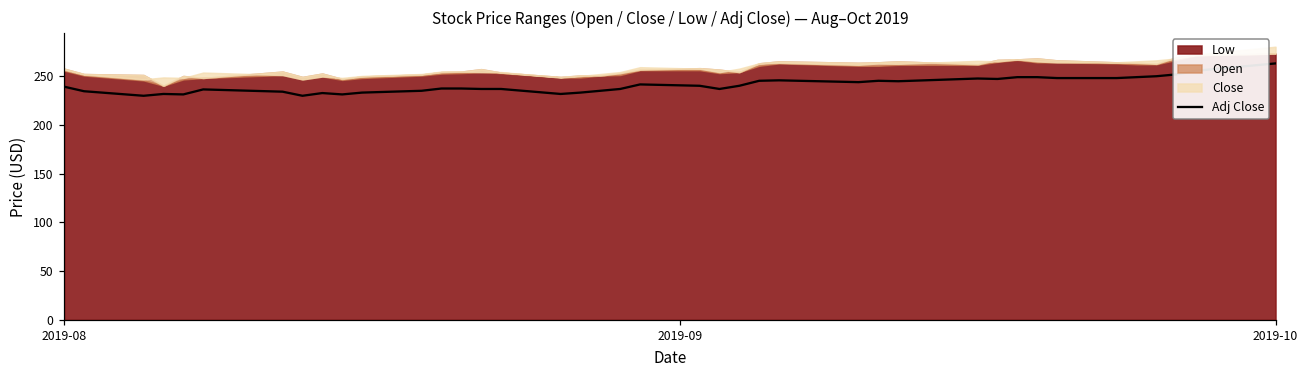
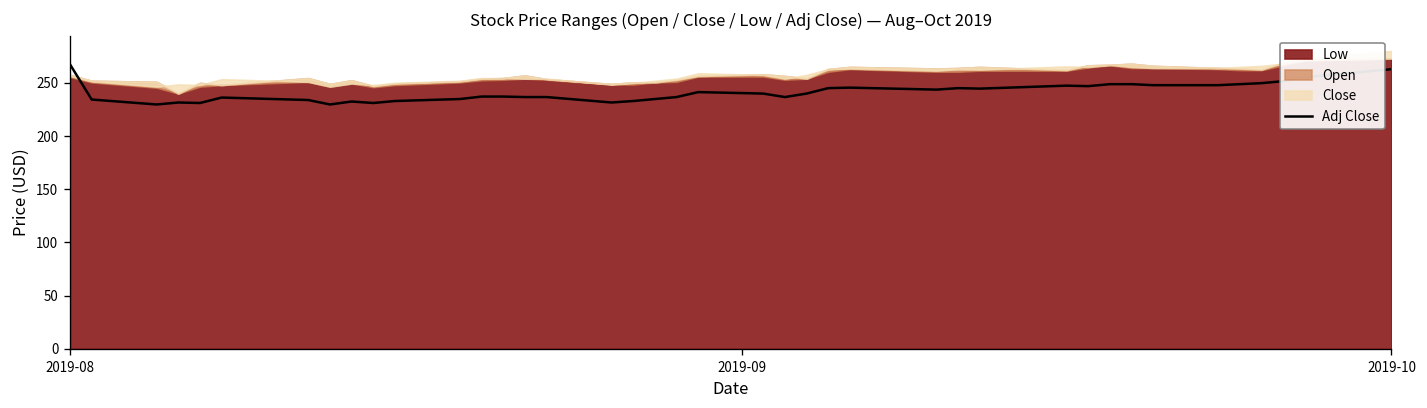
  {
    "Adj Close": {
-     "2019-08": 240,
+     "2019-08": 270,
      "2019-10": 260
    }
  }
